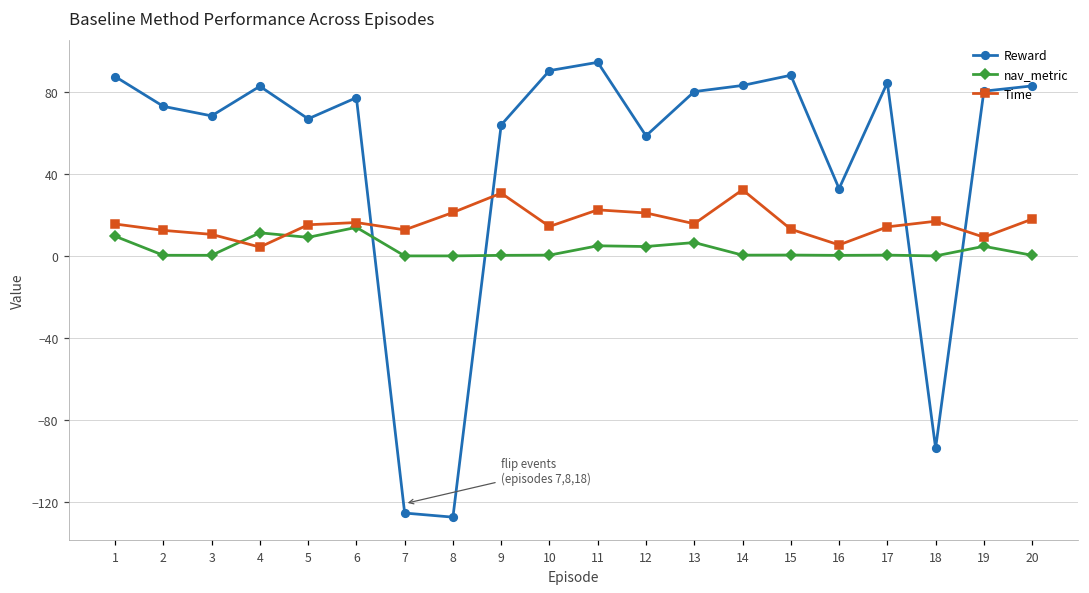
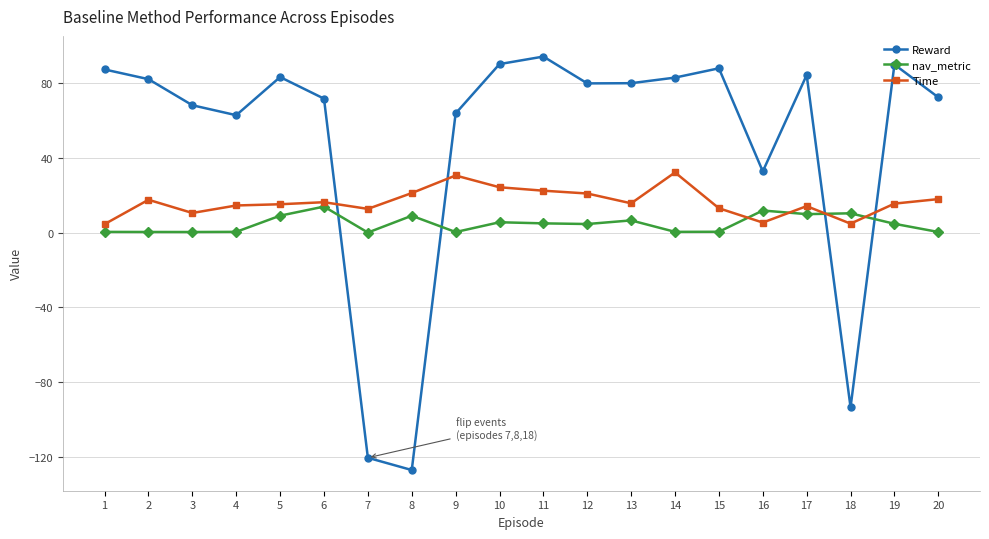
  {
    "Reward": {
      "1": 87,
-     "2": 73,
+     "2": 82,
      "3": 68,
-     "4": 83,
-     "5": 67,
-     "6": 77,
-     "7": -125,
+     "4": 63,
+     "5": 83,
+     "6": 72,
+     "7": -121,
      "8": -127,
      "9": 64,
      "10": 90,
      "11": 94,
-     "12": 58,
+     "12": 80,
      "13": 80,
      "14": 83,
      "15": 88,
      "16": 33,
      "17": 84,
      "18": -94,
-     "19": 80,
-     "20": 83
+     "19": 90,
+     "20": 72
    },
    "nav_metric": {
-     "1": 10,
+     "1": 0,
      "2": 0,
      "3": 0,
-     "4": 11,
+     "4": 0,
      "5": 9,
      "6": 14,
      "7": 0,
-     "8": 0,
+     "8": 9,
      "9": 0,
-     "10": 0,
+     "10": 6,
      "11": 5,
      "12": 5,
      "13": 7,
      "14": 0,
      "15": 0,
-     "16": 0,
-     "17": 0,
-     "18": 0,
+     "16": 12,
+     "17": 10,
+     "18": 10,
      "19": 5,
      "20": 0
    },
    "Time": {
-     "1": 16,
-     "2": 12,
+     "1": 5,
+     "2": 18,
      "3": 10,
-     "4": 4,
+     "4": 14,
      "5": 15,
      "6": 16,
      "7": 13,
      "8": 21,
      "9": 31,
-     "10": 14,
+     "10": 24,
      "11": 22,
      "12": 21,
      "13": 16,
      "14": 32,
      "15": 13,
      "16": 5,
      "17": 14,
-     "18": 17,
-     "19": 9,
+     "18": 5,
+     "19": 15,
      "20": 18
    }
  }
